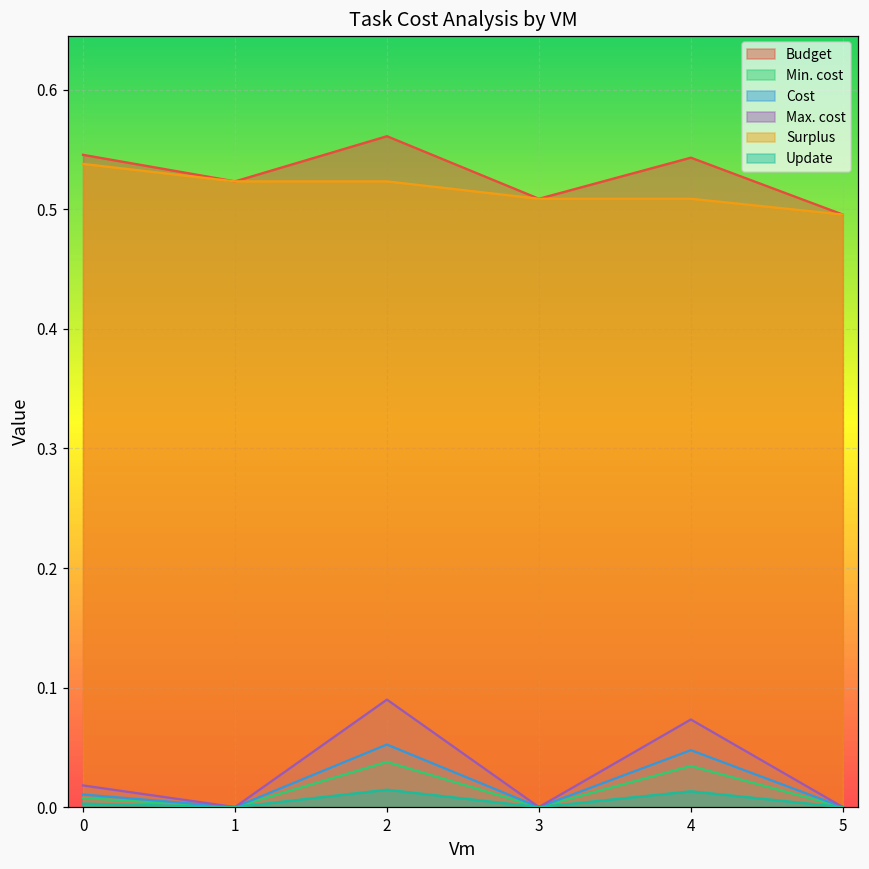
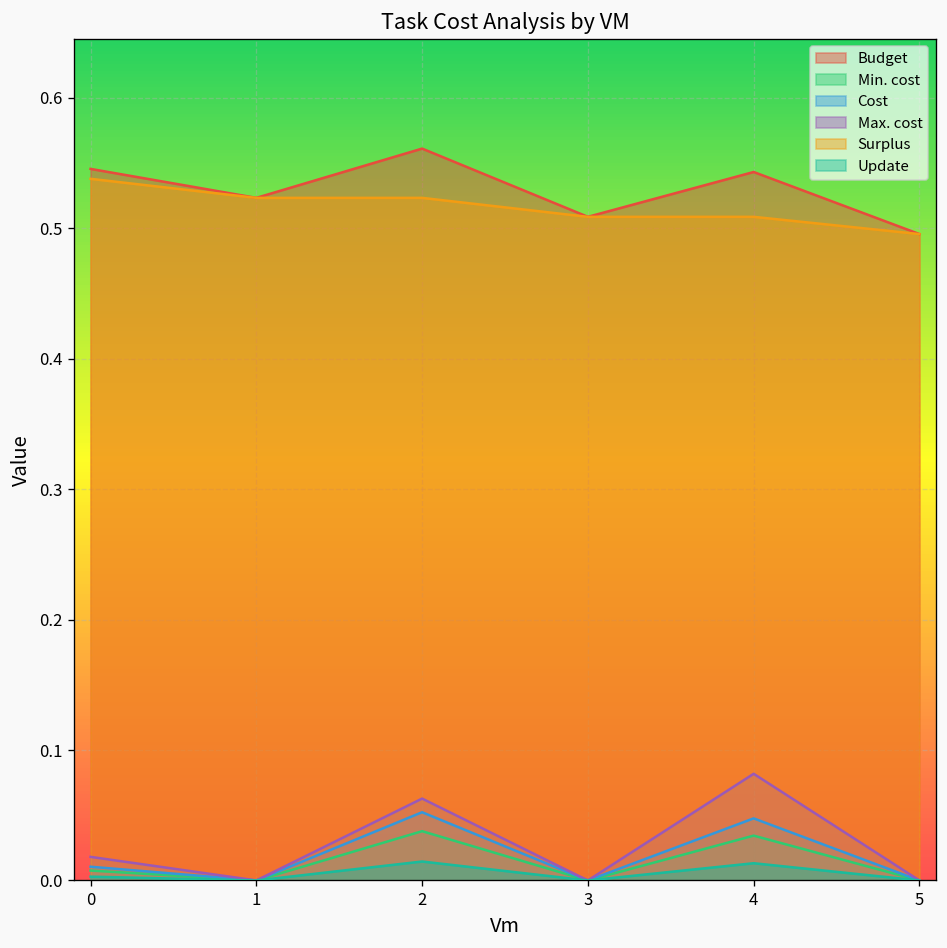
  {
    "Budget": {
      "0": 0.546,
      "2": 0.561,
      "4": 0.543
    },
    "Max. cost": {
      "0": 0.018,
-     "2": 0.090,
-     "4": 0.073
+     "2": 0.063,
+     "4": 0.082
    },
    "Surplus": {
      "0": 0.538,
      "2": 0.523,
      "4": 0.509
    }
  }
